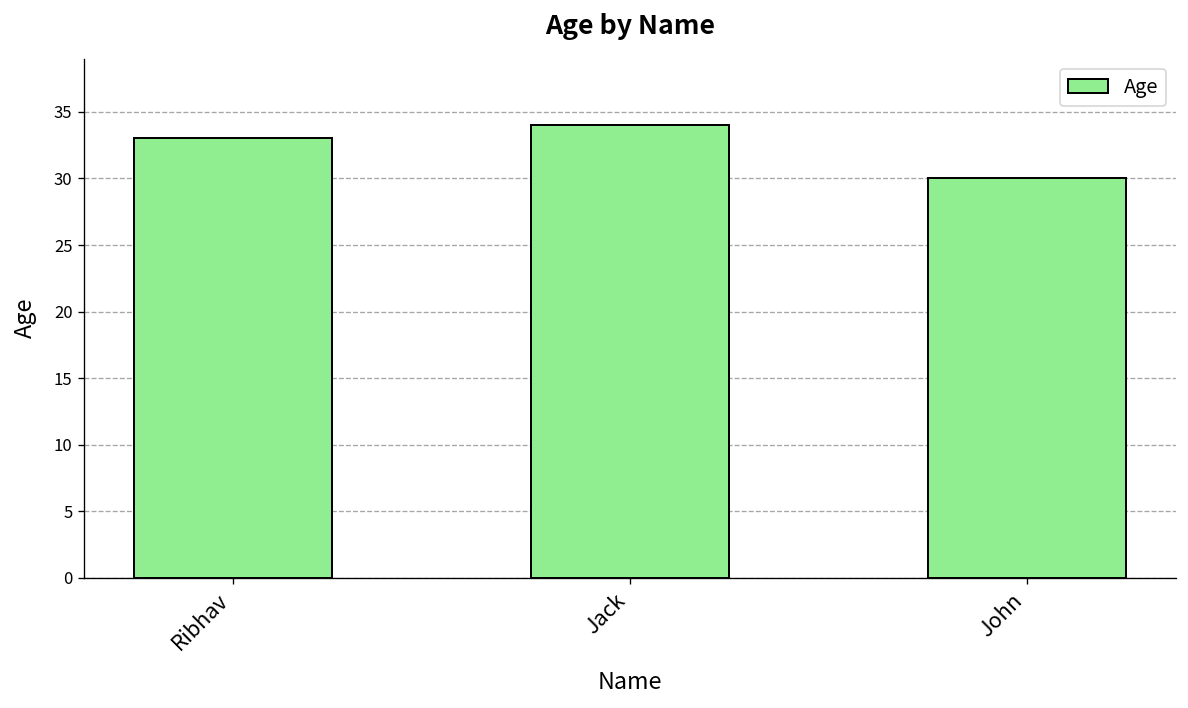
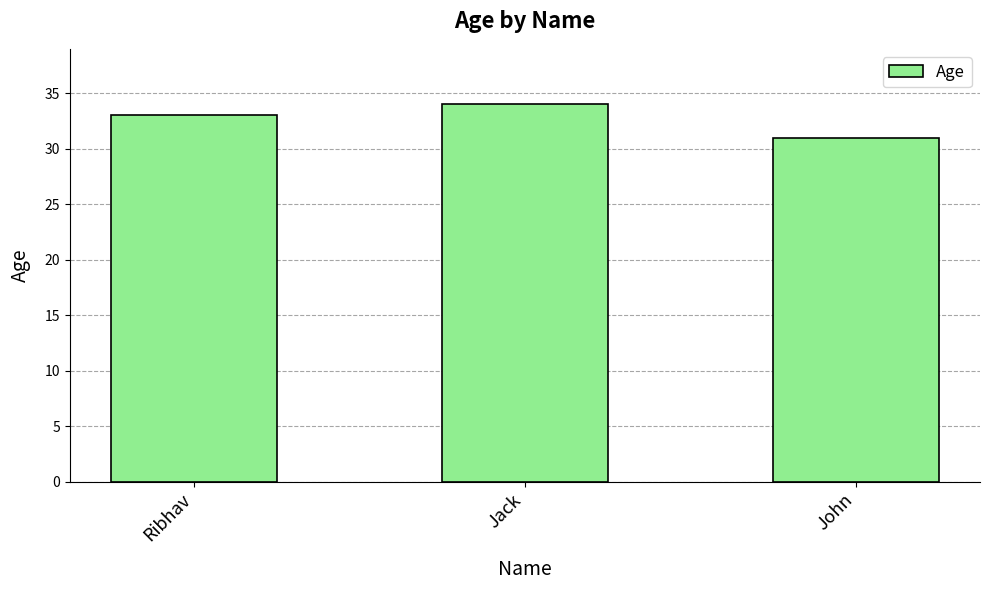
  {
    "Ribhav": 33,
    "Jack": 34,
-   "John": 30
+   "John": 31
  }
